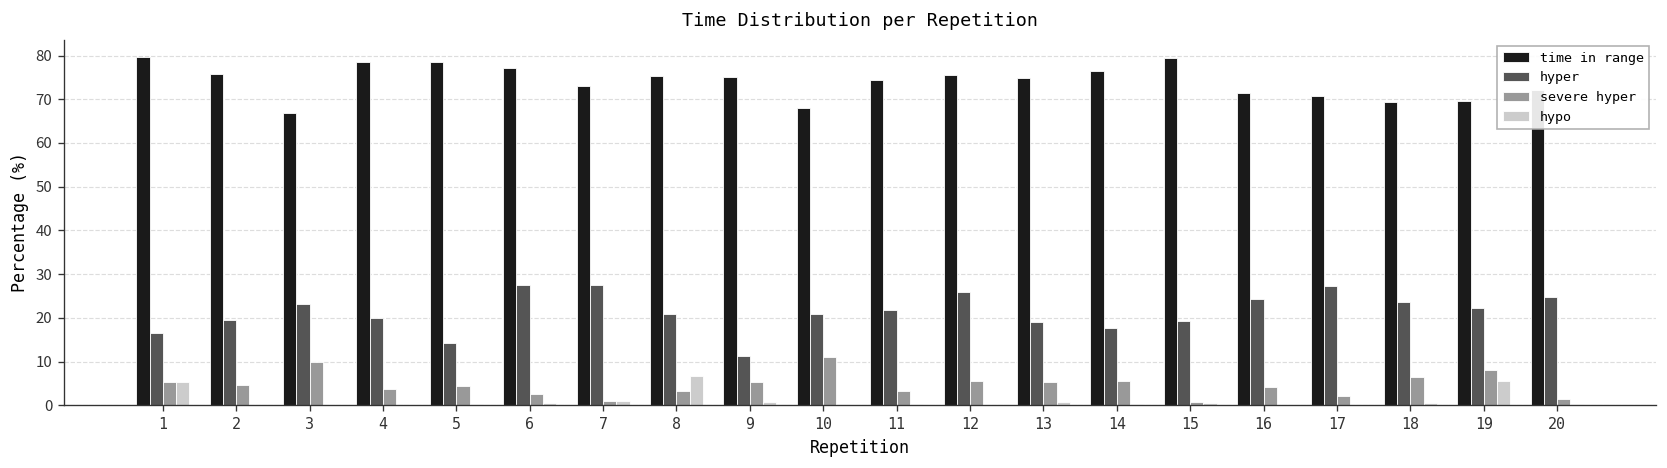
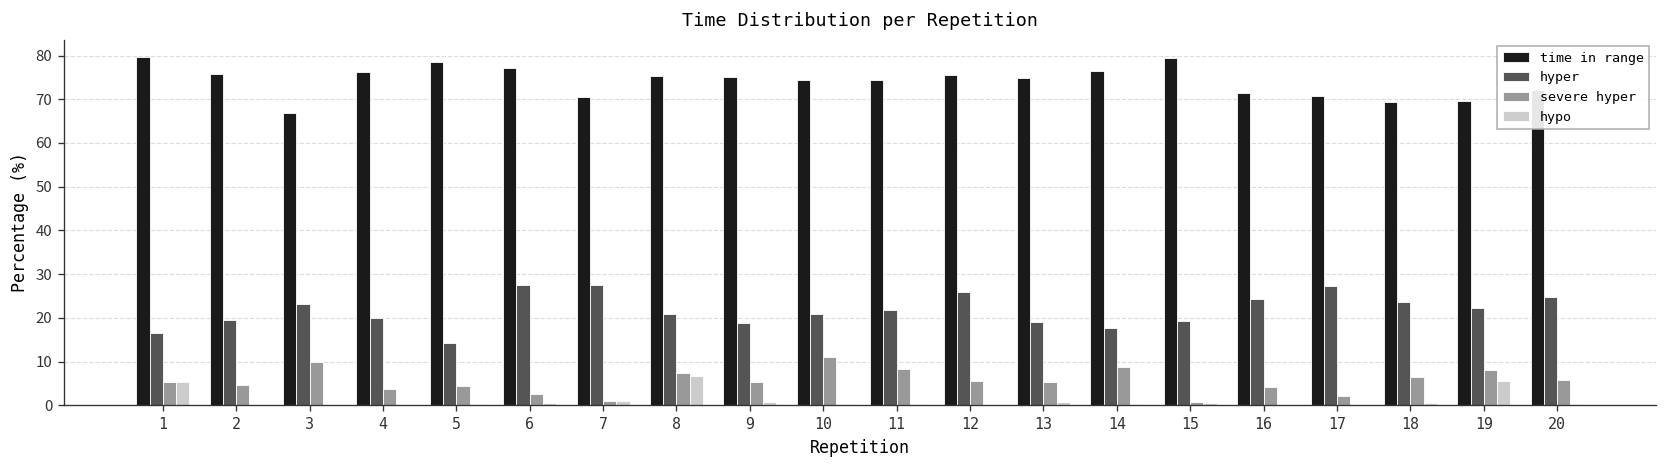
  {
    "time in range": {
      "1": 80,
      "2": 76,
      "3": 67,
-     "4": 79,
+     "4": 76,
      "5": 79,
      "6": 77,
-     "7": 73,
+     "7": 71,
      "8": 75,
      "9": 75,
-     "10": 68,
+     "10": 74,
      "11": 75,
      "12": 76,
      "13": 75,
      "14": 76,
      "15": 79,
      "16": 71,
      "17": 71,
      "18": 69,
      "19": 70
    },
    "hyper": {
      "1": 17,
      "2": 20,
      "3": 23,
      "4": 20,
      "5": 14,
      "6": 27,
      "7": 28,
      "8": 21,
-     "9": 11,
+     "9": 19,
      "10": 21,
      "11": 22,
      "12": 26,
      "13": 19,
      "14": 18,
      "15": 19,
      "16": 24,
      "17": 27,
      "18": 24,
      "19": 22,
      "20": 25
    },
    "severe hyper": {
      "1": 5,
      "2": 5,
      "3": 10,
      "4": 4,
      "5": 4,
      "6": 3,
      "7": 1,
-     "8": 3,
+     "8": 7,
      "9": 5,
      "10": 11,
-     "11": 3,
+     "11": 8,
      "12": 6,
      "13": 5,
-     "14": 6,
+     "14": 9,
      "15": 1,
      "16": 4,
      "17": 2,
      "18": 7,
      "19": 8,
-     "20": 2
+     "20": 6
    },
    "hypo": {
      "1": 5,
      "2": 0,
      "3": 0,
      "4": 0,
      "7": 1,
      "8": 7,
      "9": 1,
      "12": 0,
      "13": 1,
      "16": 0,
      "17": 0,
      "19": 6
    }
  }
